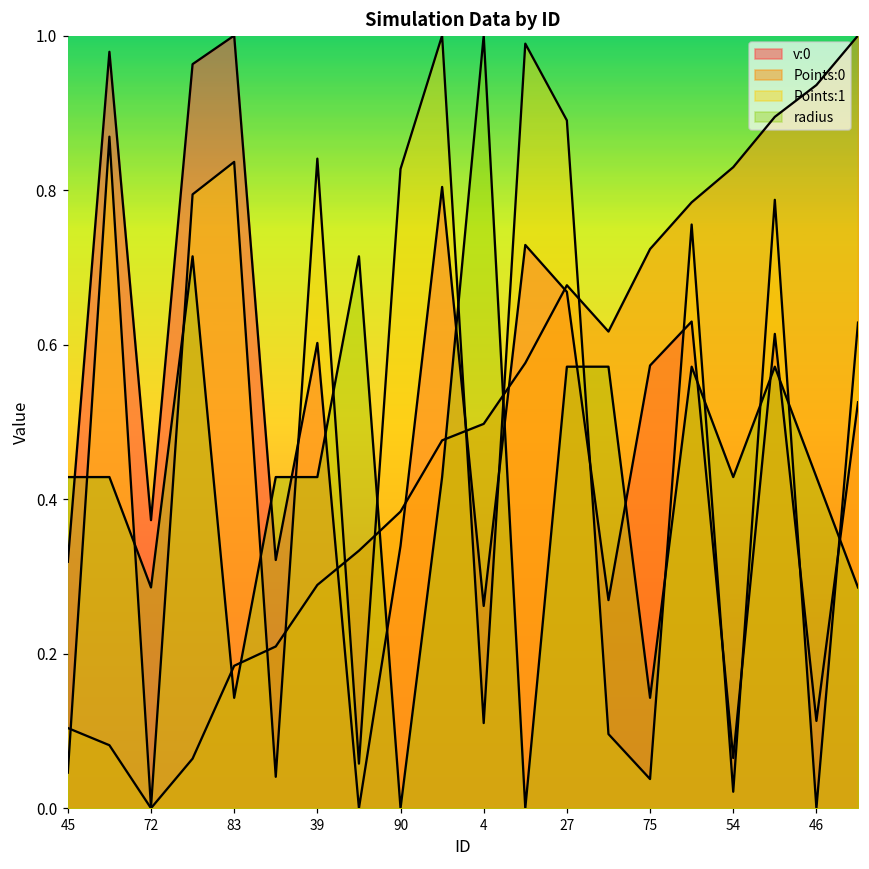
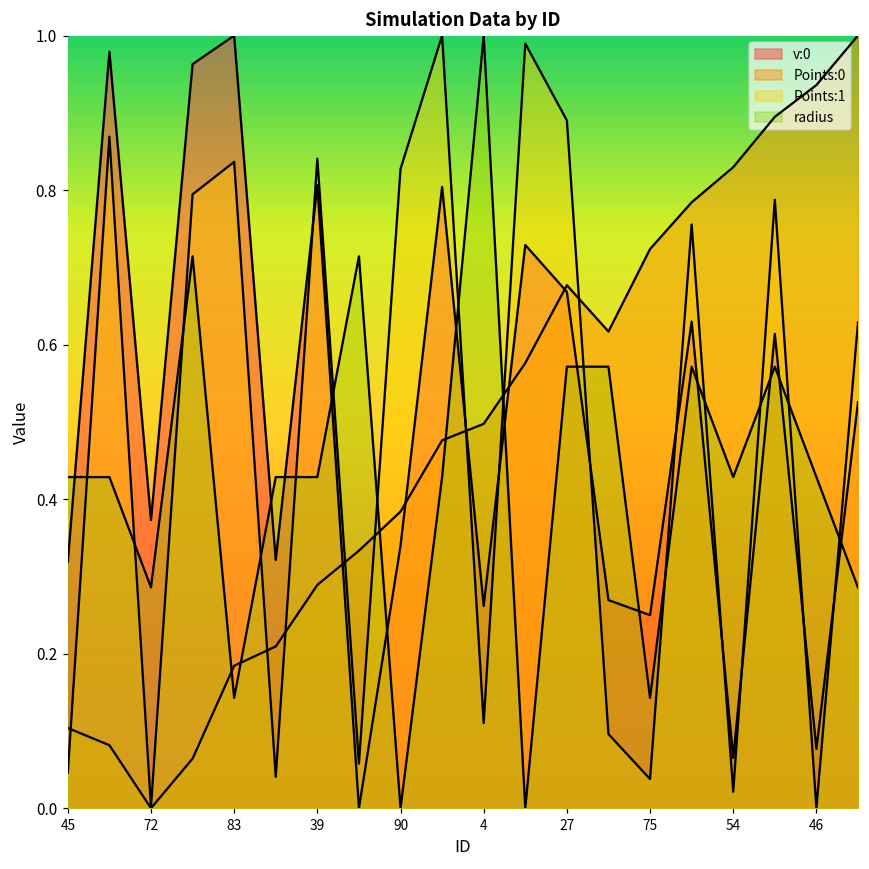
  {
    "v:0": {
      "45": 0.32,
      "72": 0.37,
      "83": 1.00,
-     "39": 0.60,
+     "39": 0.81,
      "90": 0.34,
      "4": 0.26,
      "27": 0.67,
-     "75": 0.57,
+     "75": 0.25,
      "54": 0.06,
-     "46": 0.11
+     "46": 0.08
    },
    "radius": {
      "45": 0.43,
      "72": 0.29,
      "83": 0.14,
      "39": 0.43,
      "90": 0.00,
      "4": 1.00,
      "27": 0.57,
      "75": 0.14,
      "54": 0.43,
      "46": 0.43
    }
  }
